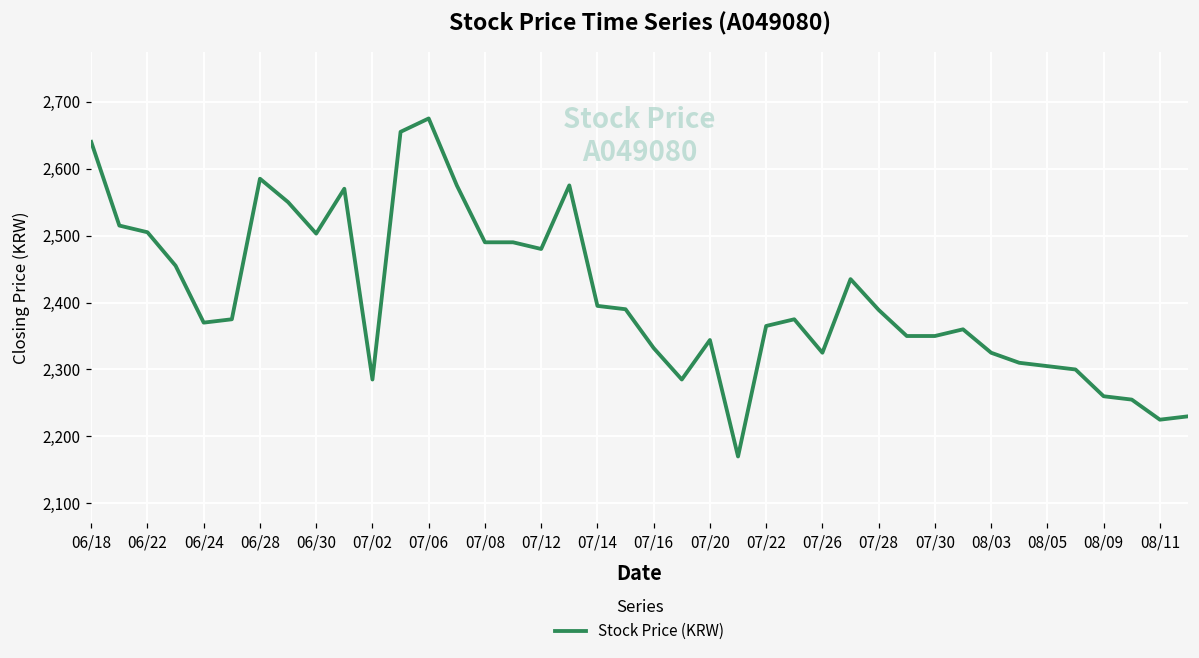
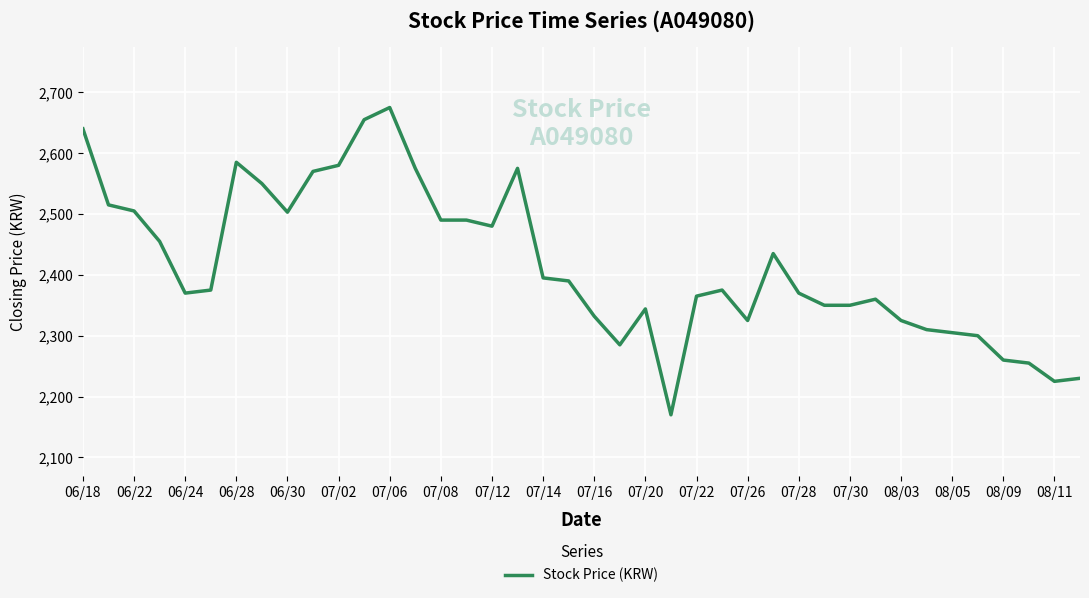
  {
    "06/18": "2,640",
    "06/22": "2,510",
    "06/24": "2,370",
    "06/28": "2,590",
    "06/30": "2,500",
-   "07/02": "2,290",
+   "07/02": "2,580",
    "07/06": "2,680",
    "07/08": "2,490",
    "07/12": "2,480",
    "07/14": "2,400",
    "07/16": "2,330",
    "07/20": "2,340",
    "07/22": "2,370",
    "07/26": "2,330",
-   "07/28": "2,390",
+   "07/28": "2,370",
    "07/30": "2,350",
    "08/03": "2,330",
    "08/05": "2,310",
    "08/09": "2,260",
    "08/11": "2,230"
  }
